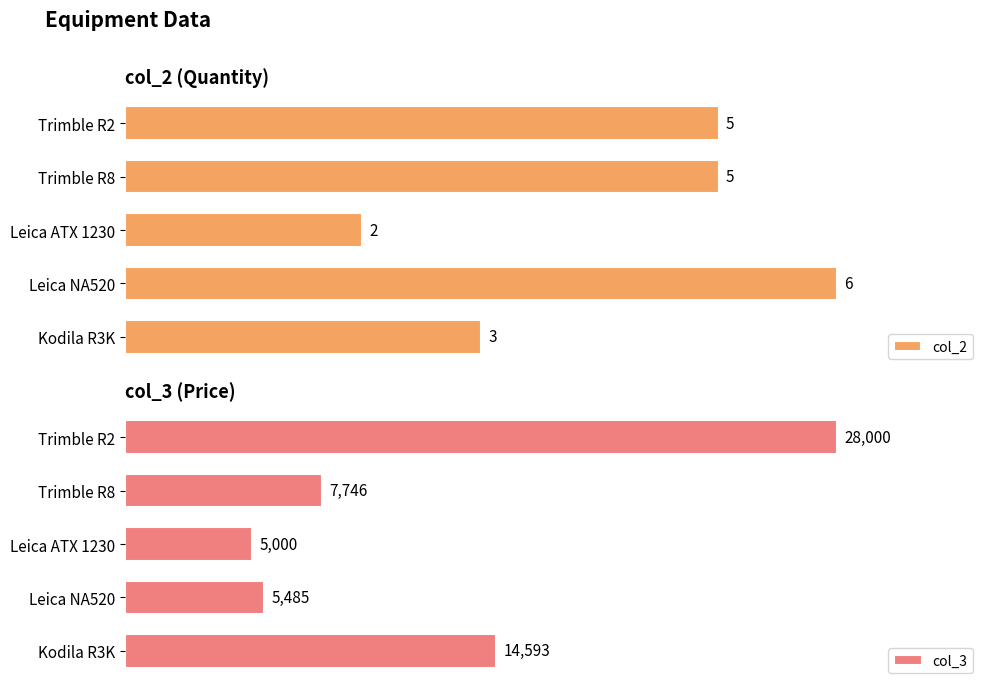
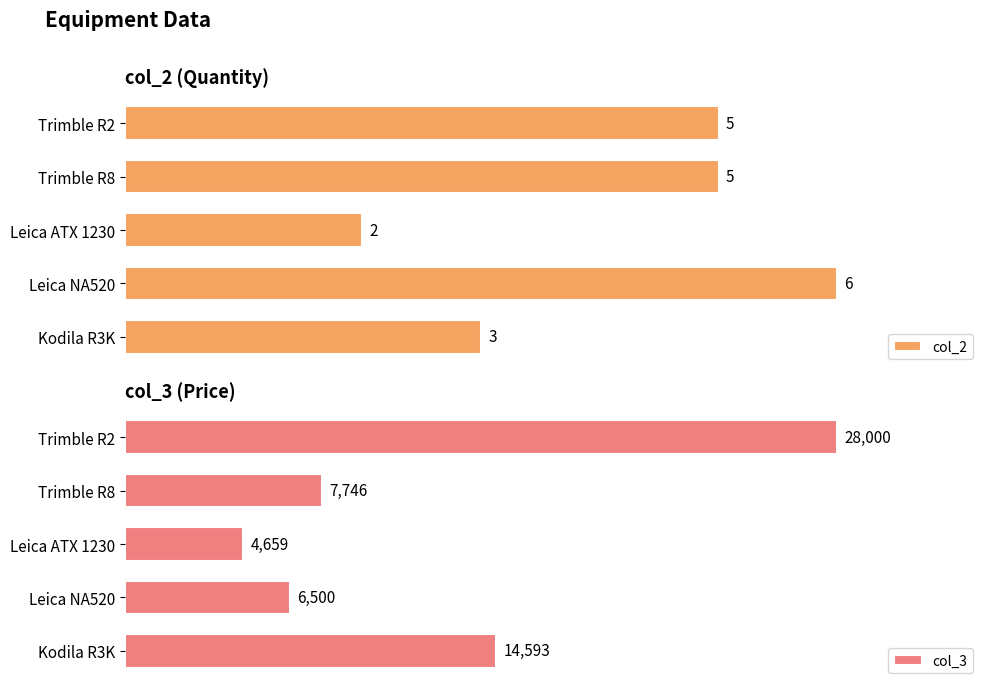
  {
    "col_2 (Quantity)": {
      "Trimble R2": "5",
      "Trimble R8": "5",
      "Leica ATX 1230": "2",
      "Leica NA520": "6",
      "Kodila R3K": "3"
    },
    "col_3 (Price)": {
      "Trimble R2": "28,000",
      "Trimble R8": "7,746",
-     "Leica ATX 1230": "5,000",
-     "Leica NA520": "5,485",
+     "Leica ATX 1230": "4,659",
+     "Leica NA520": "6,500",
      "Kodila R3K": "14,593"
    }
  }
